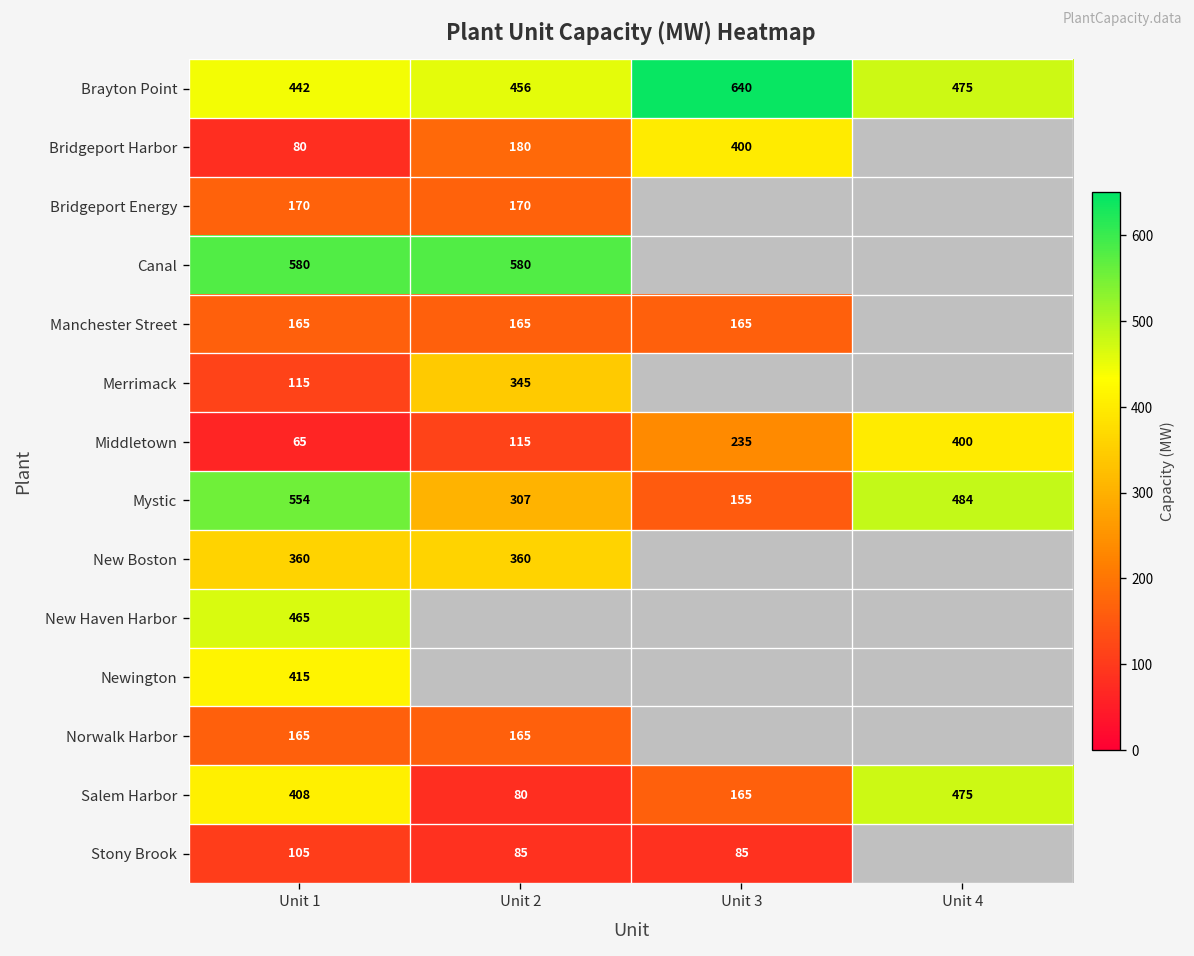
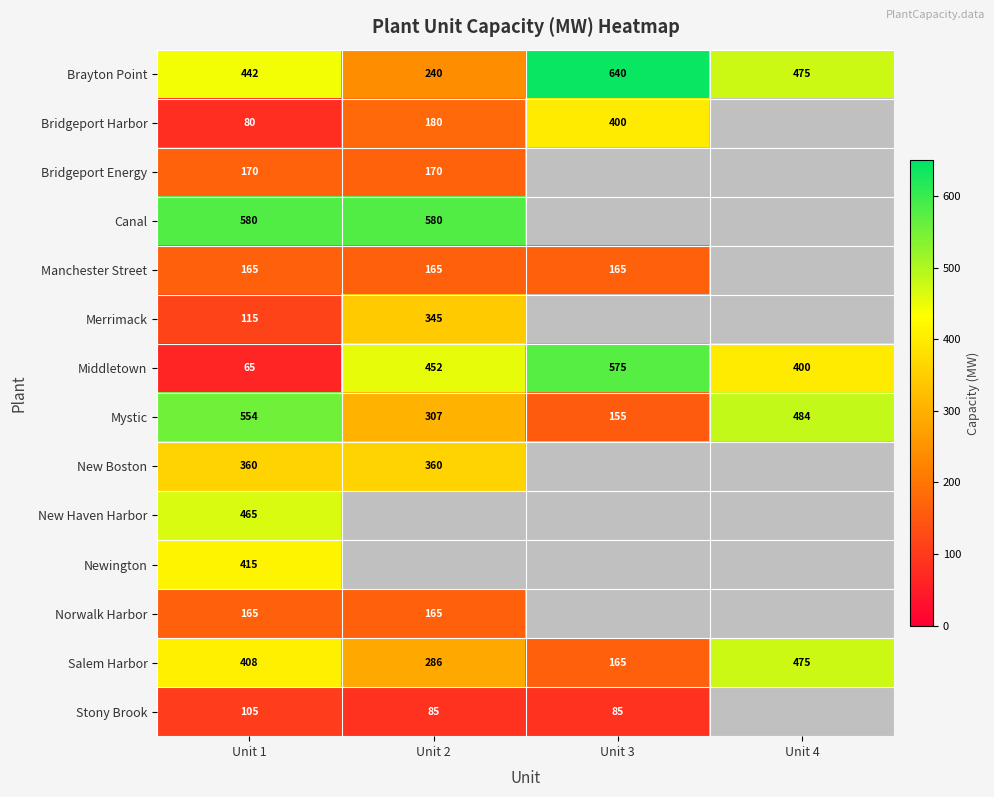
  {
    "Brayton Point": {
      "Unit 1": 442,
-     "Unit 2": 456,
+     "Unit 2": 240,
      "Unit 3": 640,
      "Unit 4": 475
    },
    "Bridgeport Harbor": {
      "Unit 1": 80,
      "Unit 2": 180,
      "Unit 3": 400
    },
    "Bridgeport Energy": {
      "Unit 1": 170,
      "Unit 2": 170
    },
    "Canal": {
      "Unit 1": 580,
      "Unit 2": 580
    },
    "Manchester Street": {
      "Unit 1": 165,
      "Unit 2": 165,
      "Unit 3": 165
    },
    "Merrimack": {
      "Unit 1": 115,
      "Unit 2": 345
    },
    "Middletown": {
      "Unit 1": 65,
-     "Unit 2": 115,
-     "Unit 3": 235,
+     "Unit 2": 452,
+     "Unit 3": 575,
      "Unit 4": 400
    },
    "Mystic": {
      "Unit 1": 554,
      "Unit 2": 307,
      "Unit 3": 155,
      "Unit 4": 484
    },
    "New Boston": {
      "Unit 1": 360,
      "Unit 2": 360
    },
    "New Haven Harbor": {
      "Unit 1": 465
    },
    "Newington": {
      "Unit 1": 415
    },
    "Norwalk Harbor": {
      "Unit 1": 165,
      "Unit 2": 165
    },
    "Salem Harbor": {
      "Unit 1": 408,
-     "Unit 2": 80,
+     "Unit 2": 286,
      "Unit 3": 165,
      "Unit 4": 475
    },
    "Stony Brook": {
      "Unit 1": 105,
      "Unit 2": 85,
      "Unit 3": 85
    }
  }
